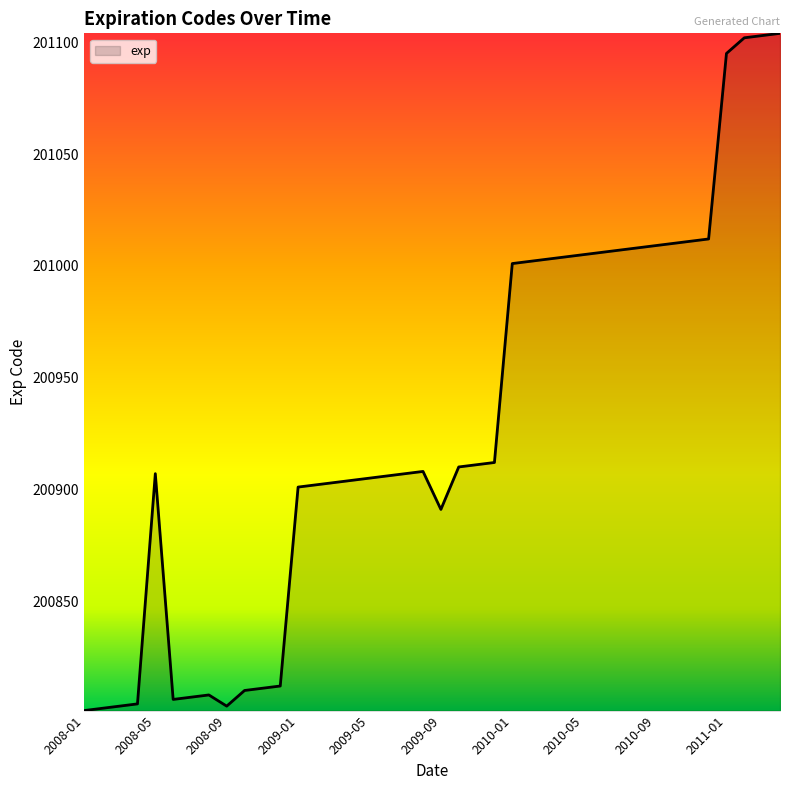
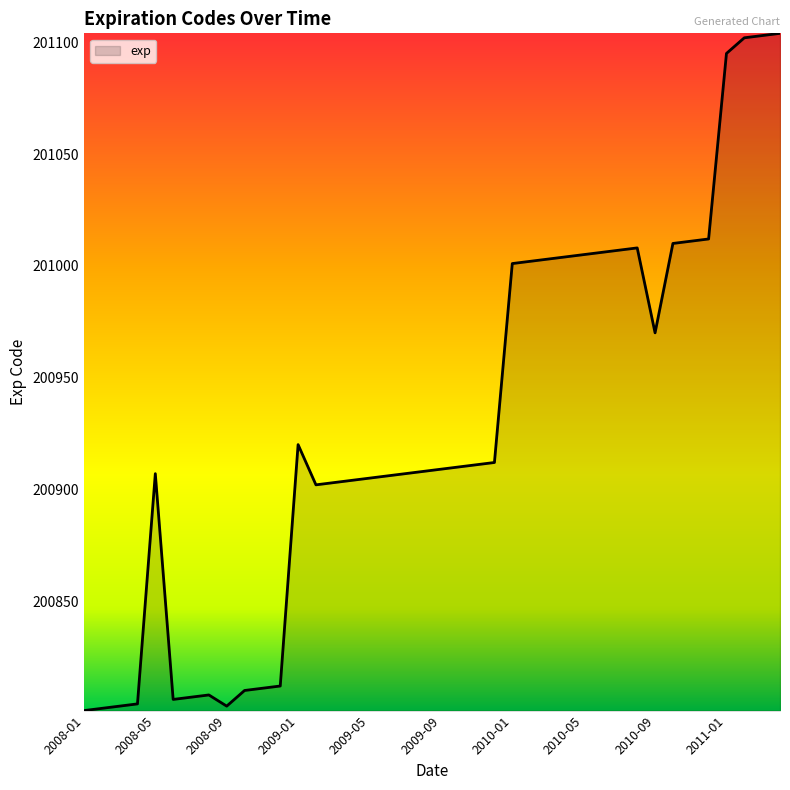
  {
    "2008-01": 200801,
    "2008-05": 200907,
    "2008-09": 200803,
-   "2009-01": 200901,
+   "2009-01": 200920,
    "2009-05": 200905,
-   "2009-09": 200891,
+   "2009-09": 200909,
    "2010-01": 201001,
    "2010-05": 201005,
-   "2010-09": 201009,
+   "2010-09": 200970,
    "2011-01": 201095
  }
